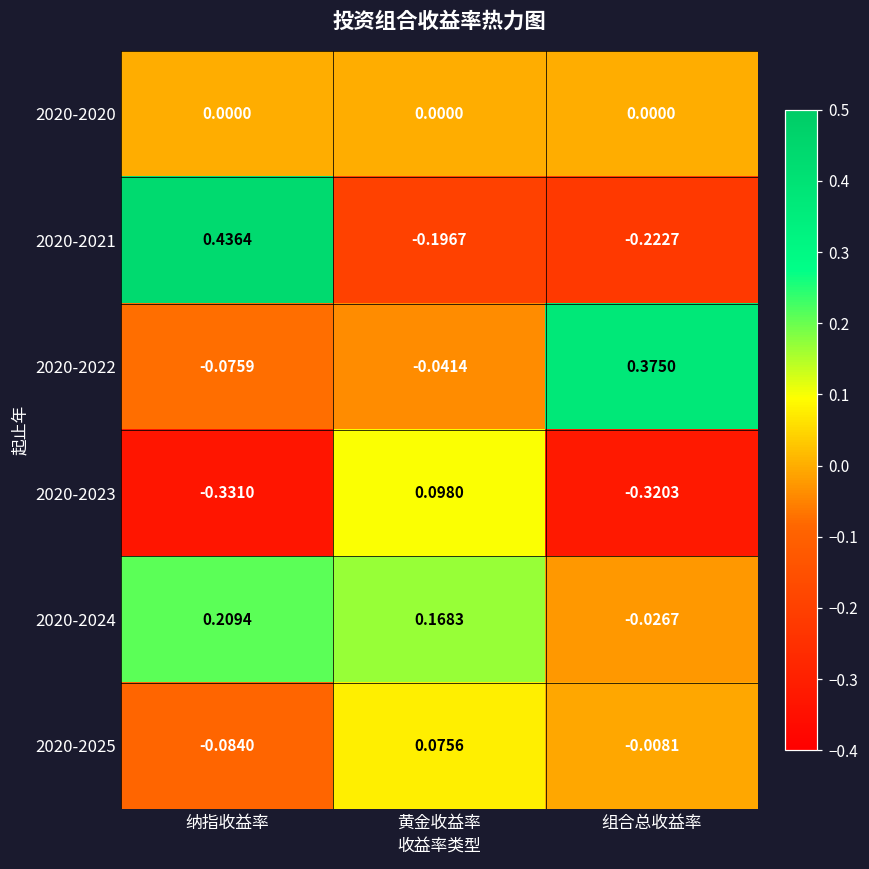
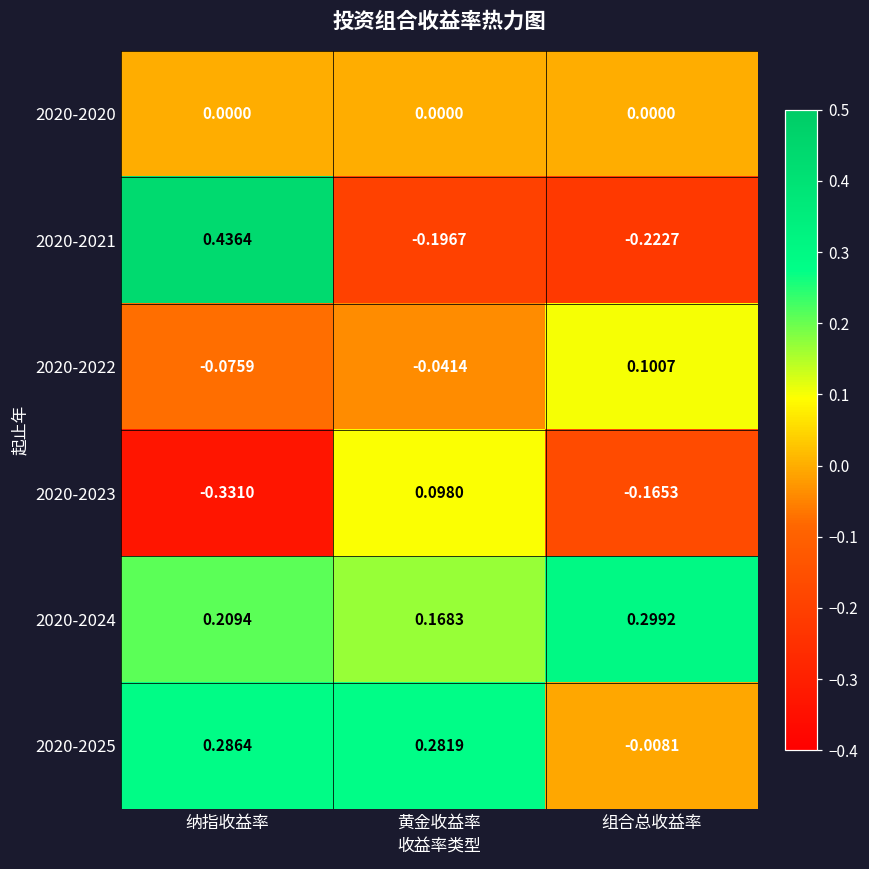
  {
    "2020-2020": {
      "纳指收益率": 0.0000,
      "黄金收益率": 0.0000,
      "组合总收益率": 0.0000
    },
    "2020-2021": {
      "纳指收益率": 0.4364,
      "黄金收益率": -0.1967,
      "组合总收益率": -0.2227
    },
    "2020-2022": {
      "纳指收益率": -0.0759,
      "黄金收益率": -0.0414,
-     "组合总收益率": 0.3750
+     "组合总收益率": 0.1007
    },
    "2020-2023": {
      "纳指收益率": -0.3310,
      "黄金收益率": 0.0980,
-     "组合总收益率": -0.3203
+     "组合总收益率": -0.1653
    },
    "2020-2024": {
      "纳指收益率": 0.2094,
      "黄金收益率": 0.1683,
-     "组合总收益率": -0.0267
+     "组合总收益率": 0.2992
    },
    "2020-2025": {
-     "纳指收益率": -0.0840,
-     "黄金收益率": 0.0756,
+     "纳指收益率": 0.2864,
+     "黄金收益率": 0.2819,
      "组合总收益率": -0.0081
    }
  }
